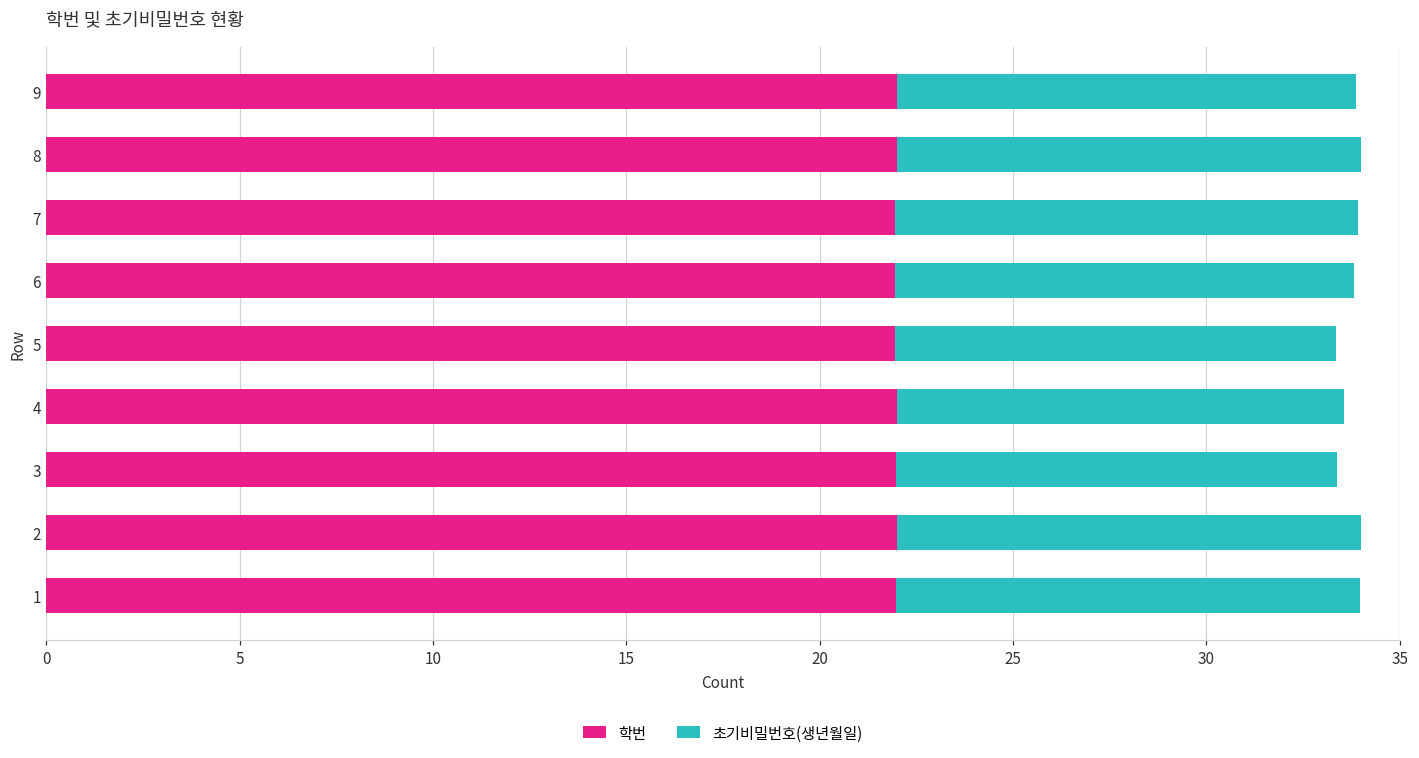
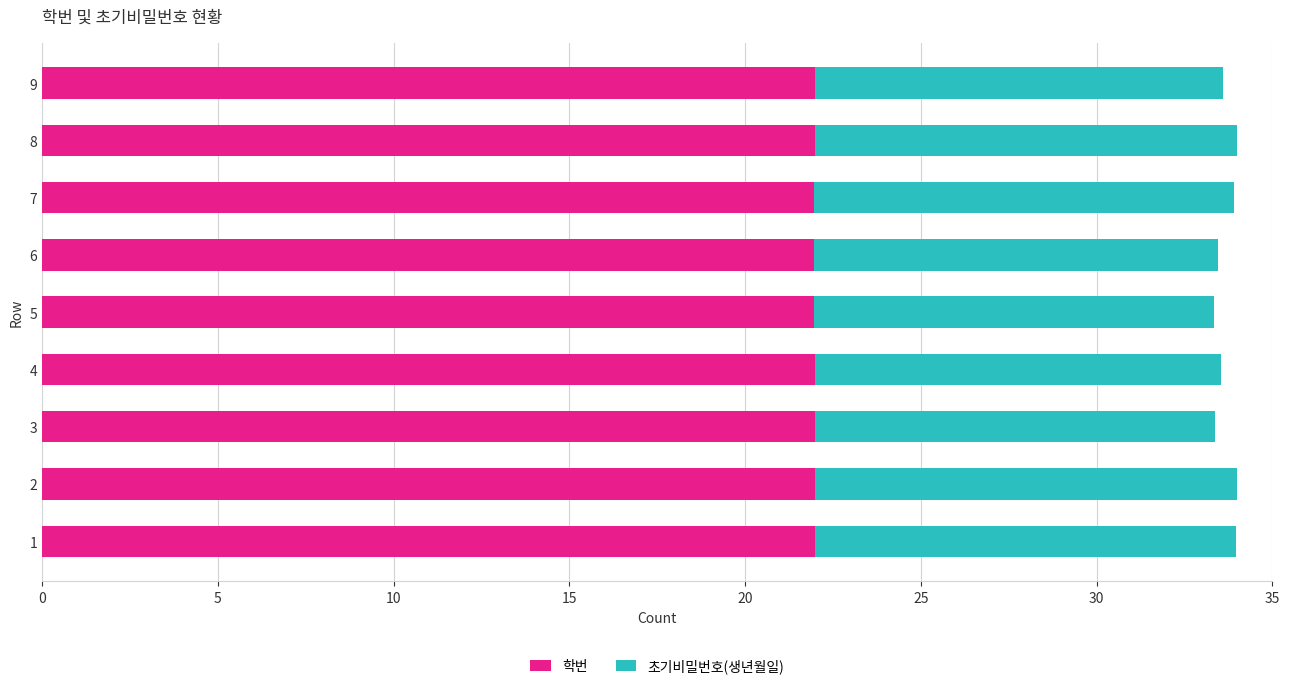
  {
    "학번": {
      "9": 22.0,
      "8": 22.0,
      "7": 22.0,
      "6": 21.9,
      "5": 22.0,
      "4": 22.0,
      "3": 22.0,
      "2": 22.0,
      "1": 22.0
    },
    "초기비밀번호(생년월일)": {
-     "9": 11.9,
+     "9": 11.6,
      "8": 12.0,
      "7": 12.0,
-     "6": 11.9,
+     "6": 11.5,
      "5": 11.4,
      "4": 11.6,
      "3": 11.4,
      "2": 12.0,
      "1": 12.0
    }
  }
